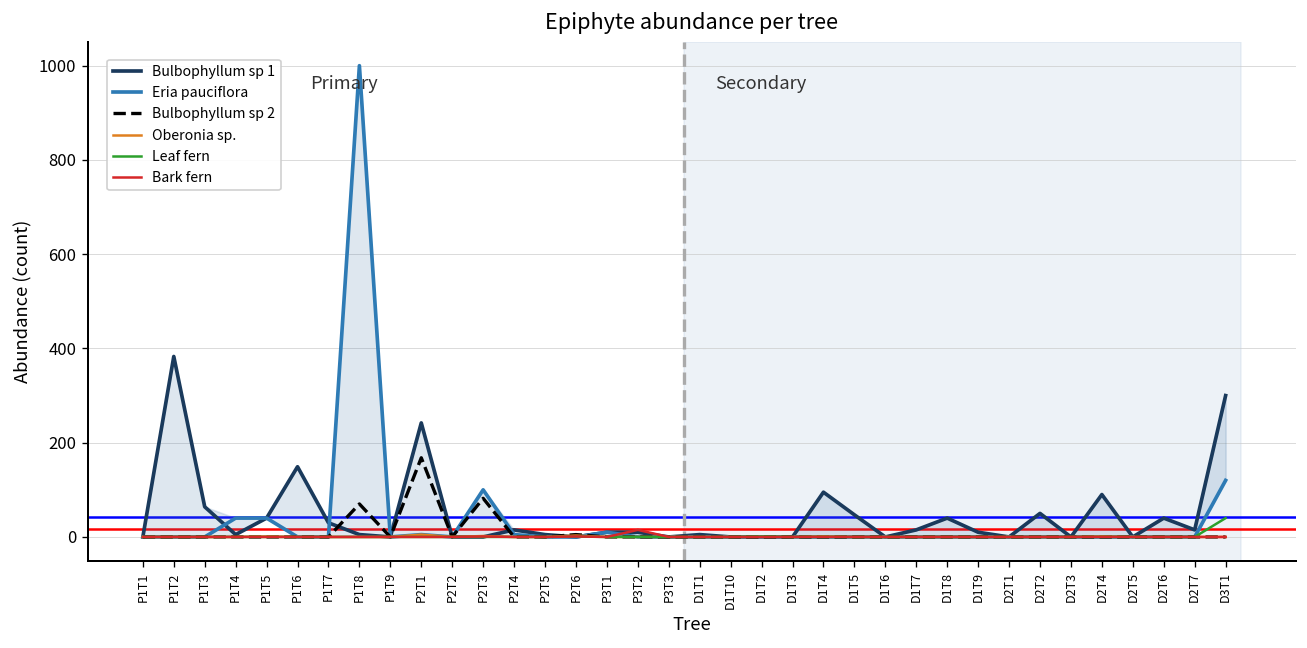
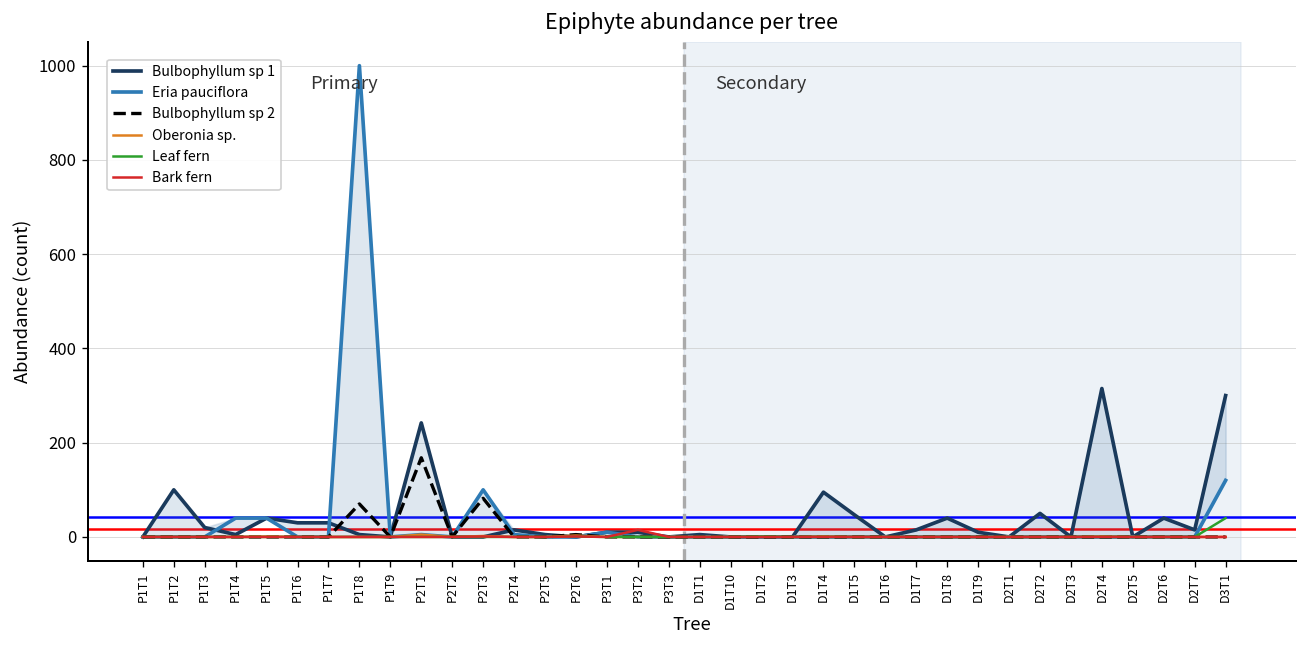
  {
    "Bulbophyllum sp 1": {
-     "P1T2": 380,
-     "P1T3": 60,
-     "P1T6": 150,
-     "D2T4": 90
+     "P1T2": 100,
+     "P1T3": 20,
+     "P1T6": 30,
+     "D2T4": 320
    },
    "Bulbophyllum sp 2": {
      "P1T8": 70,
      "P2T1": 170,
      "P2T3": 80
    },
    "Leaf fern": {
      "D3T1": 40
    }
  }
